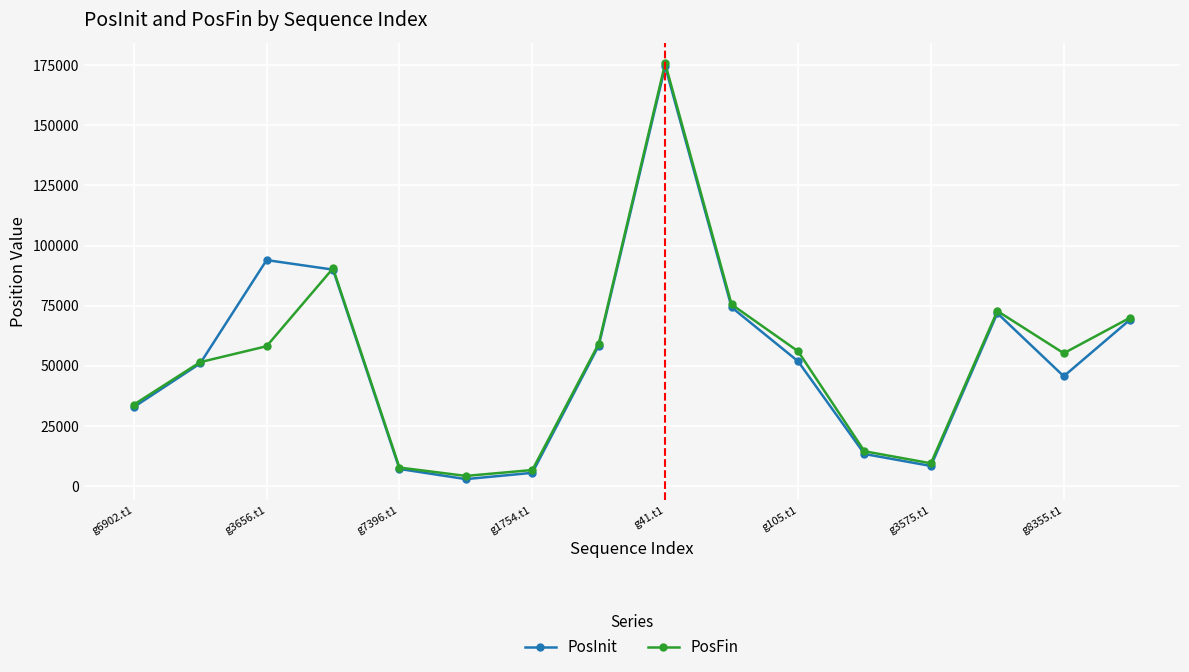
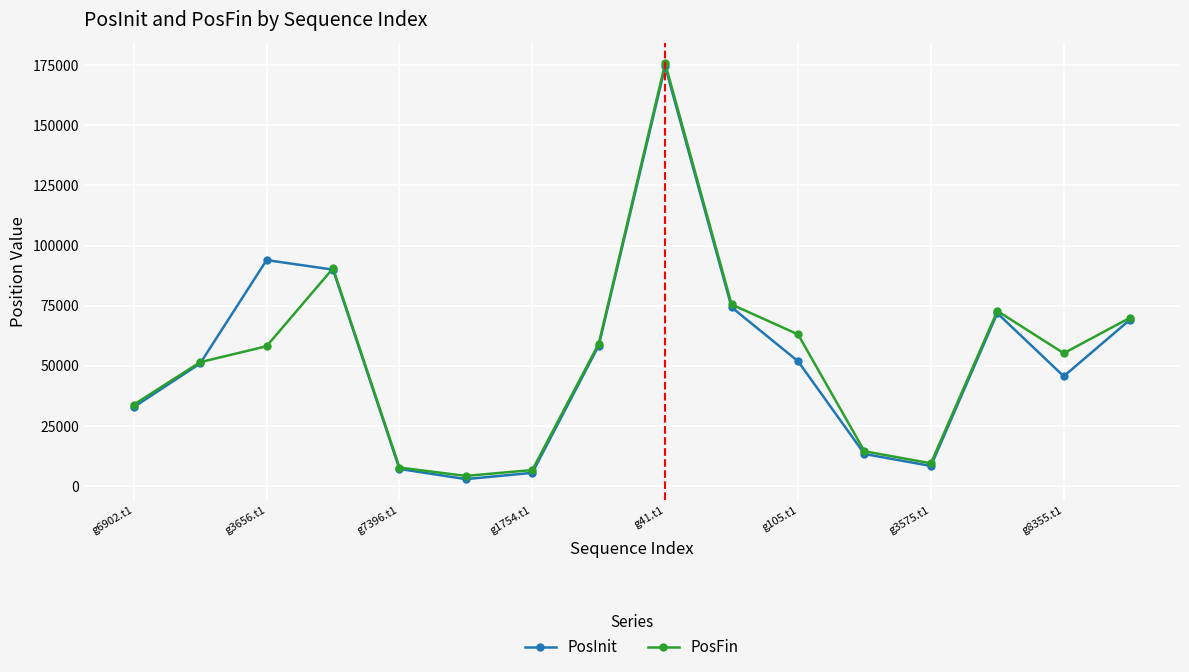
  {
    "PosInit": {
      "g3656.t1": 94000,
      "g1754.t1": 6000,
      "g41.t1": 174000,
      "g105.t1": 52000,
      "g3575.t1": 8000,
      "g8355.t1": 46000
    },
    "PosFin": {
      "g3656.t1": 58000,
      "g1754.t1": 7000,
      "g41.t1": 176000,
-     "g105.t1": 56000,
+     "g105.t1": 63000,
      "g3575.t1": 10000,
      "g8355.t1": 55000
    }
  }
